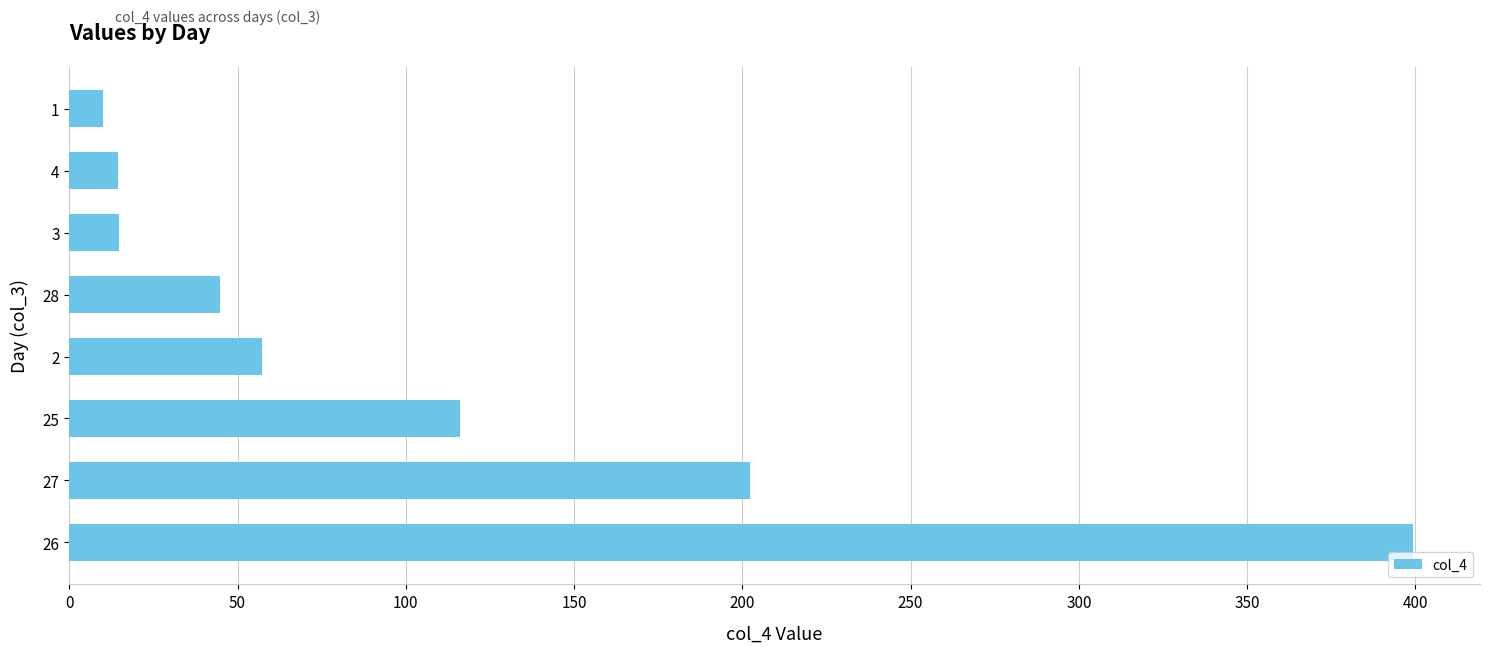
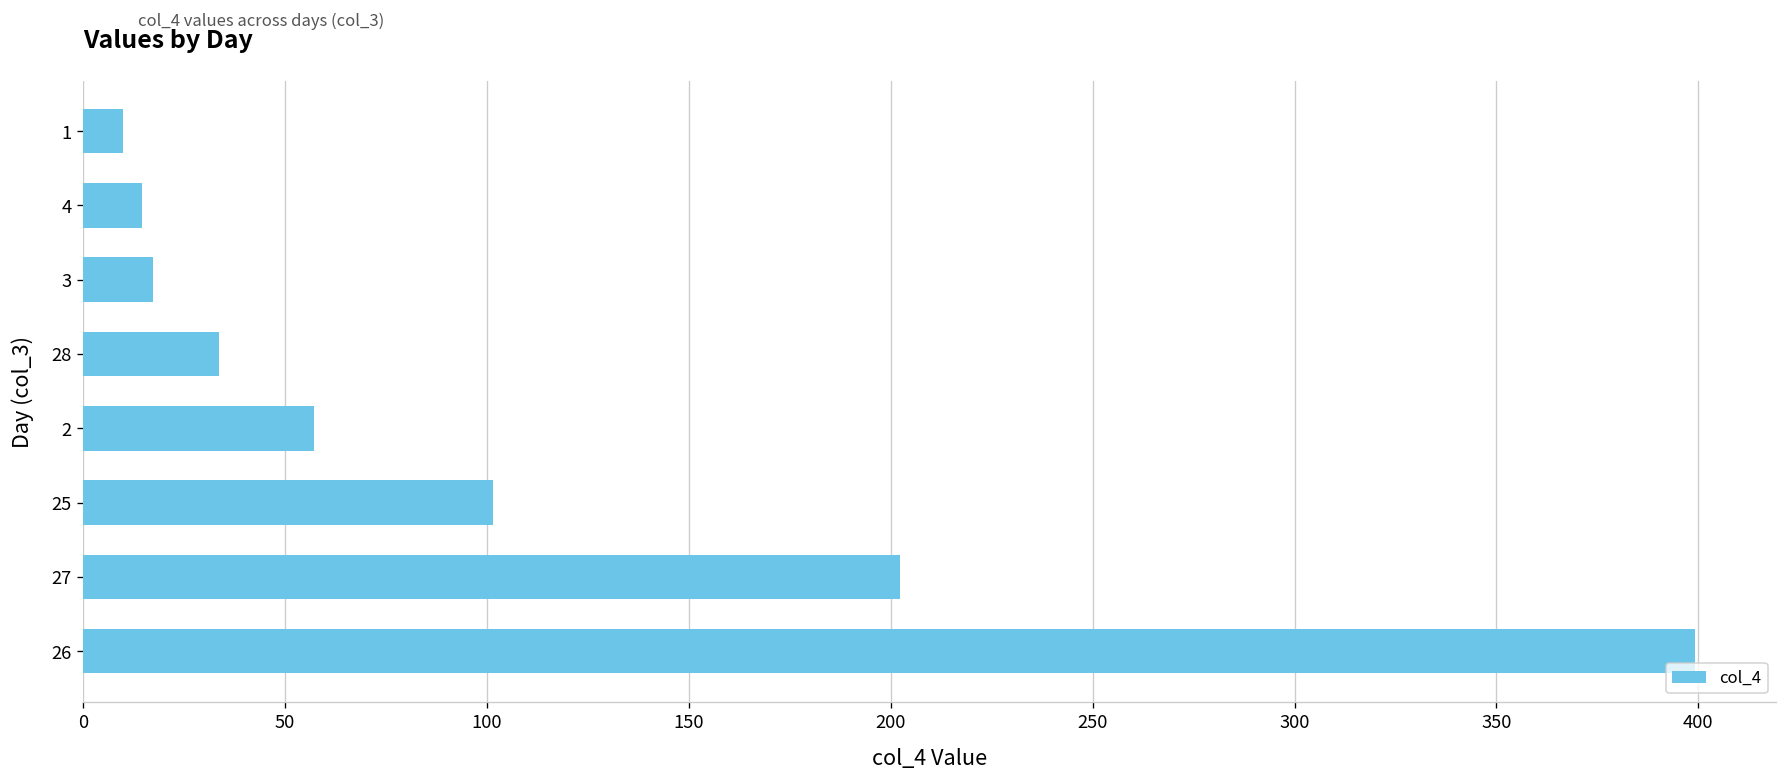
  {
    "1": 10,
    "4": 14,
-   "3": 15,
-   "28": 45,
+   "3": 17,
+   "28": 34,
    "2": 57,
-   "25": 116,
+   "25": 101,
    "27": 202,
    "26": 399
  }
